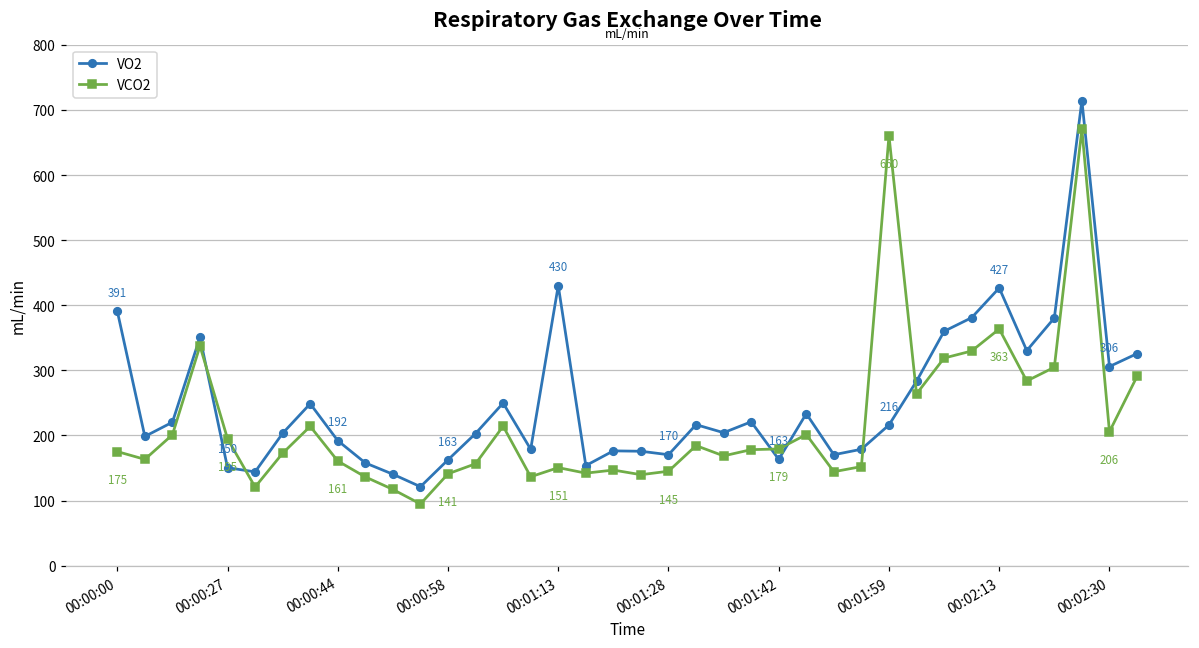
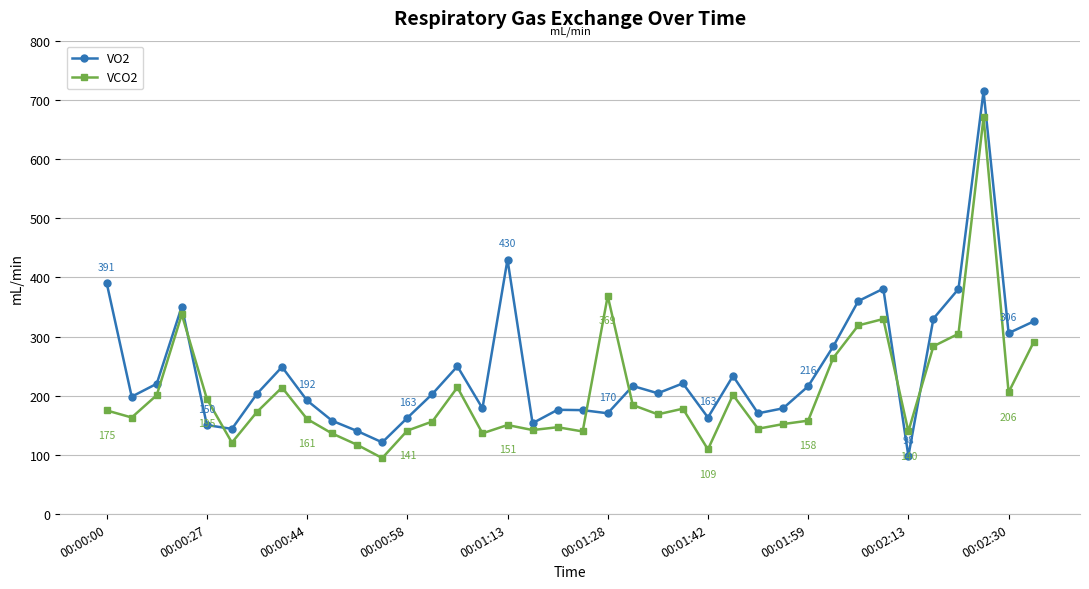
  {
    "VO2": {
      "00:00:00": 391,
      "00:00:27": 150,
      "00:00:44": 192,
      "00:00:58": 163,
      "00:01:13": 430,
      "00:01:28": 170,
      "00:01:59": 216,
-     "00:02:13": 427,
+     "00:02:13": 98,
      "00:02:30": 306
    },
    "VCO2": {
      "00:00:00": 175,
      "00:00:44": 161,
      "00:00:58": 141,
      "00:01:13": 151,
-     "00:01:28": 145,
-     "00:01:42": 179,
-     "00:01:59": 660,
-     "00:02:13": 363,
+     "00:01:28": 369,
+     "00:01:42": 109,
+     "00:01:59": 158,
+     "00:02:13": 140,
      "00:02:30": 206
    }
  }
